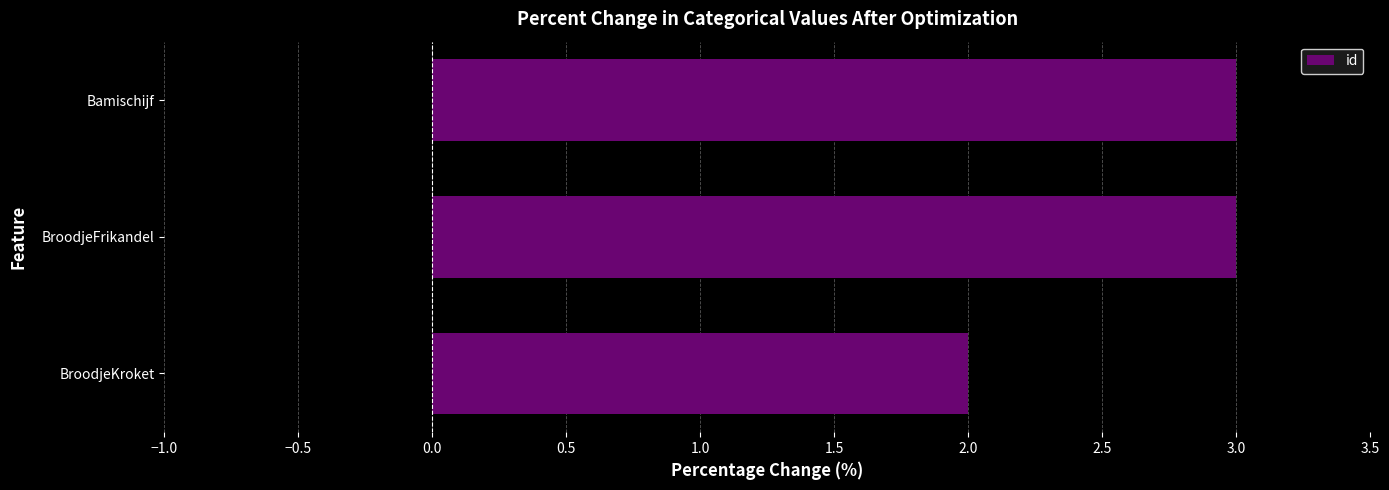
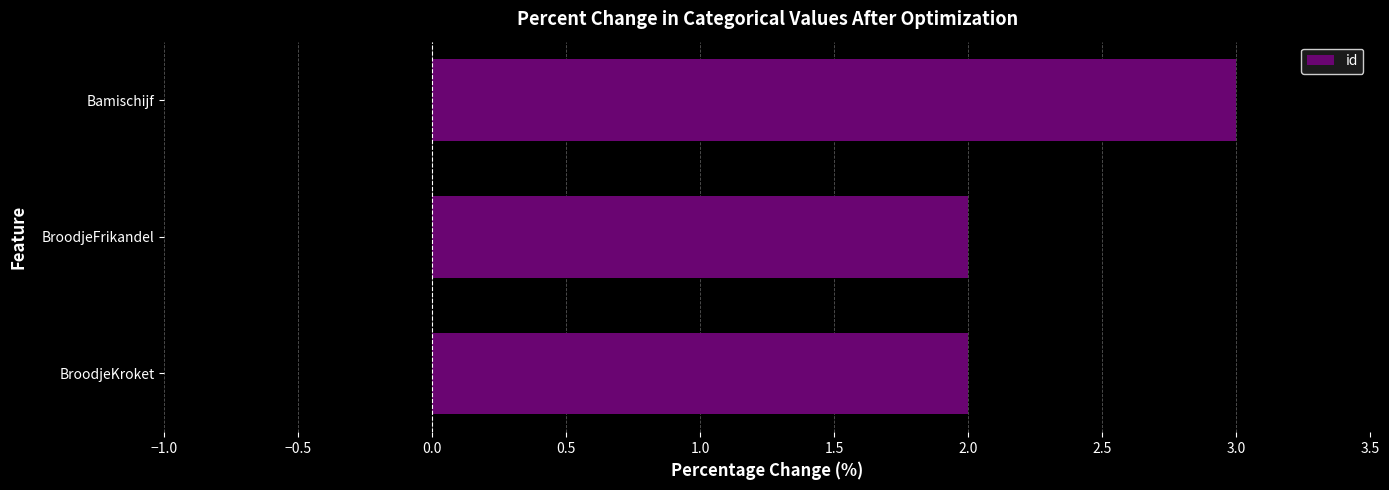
  {
    "Bamischijf": 3,
-   "BroodjeFrikandel": 3,
+   "BroodjeFrikandel": 2,
    "BroodjeKroket": 2
  }
